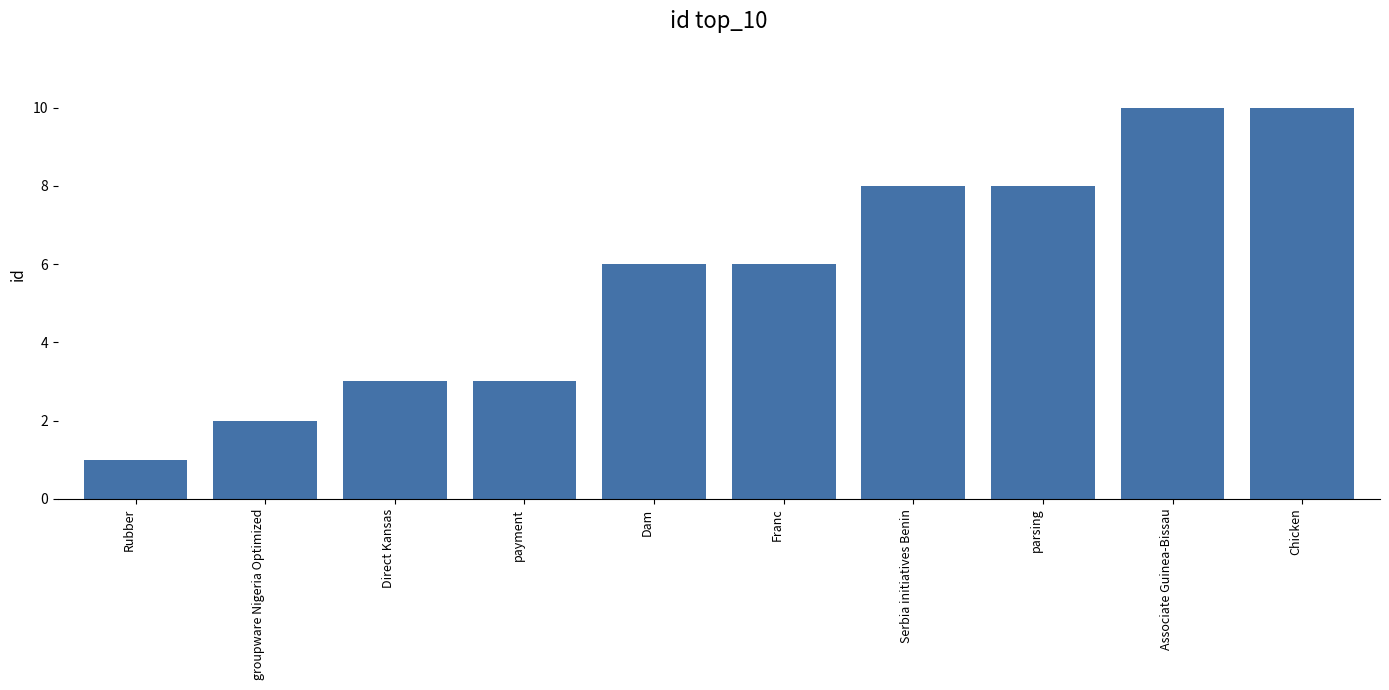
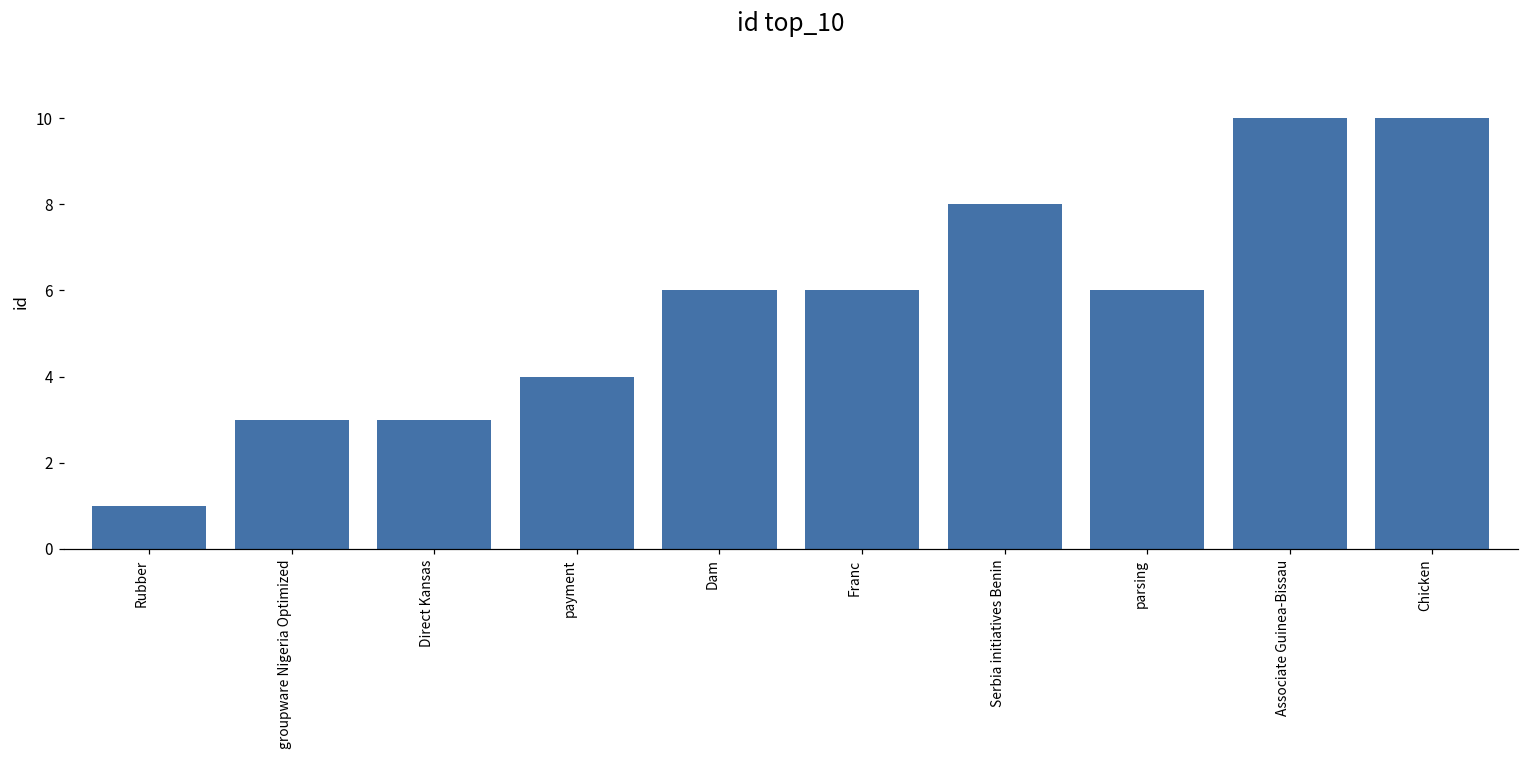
  {
    "Rubber": 1,
-   "groupware Nigeria Optimized": 2,
+   "groupware Nigeria Optimized": 3,
    "Direct Kansas": 3,
-   "payment": 3,
+   "payment": 4,
    "Dam": 6,
    "Franc": 6,
    "Serbia initiatives Benin": 8,
-   "parsing": 8,
+   "parsing": 6,
    "Associate Guinea-Bissau": 10,
    "Chicken": 10
  }
